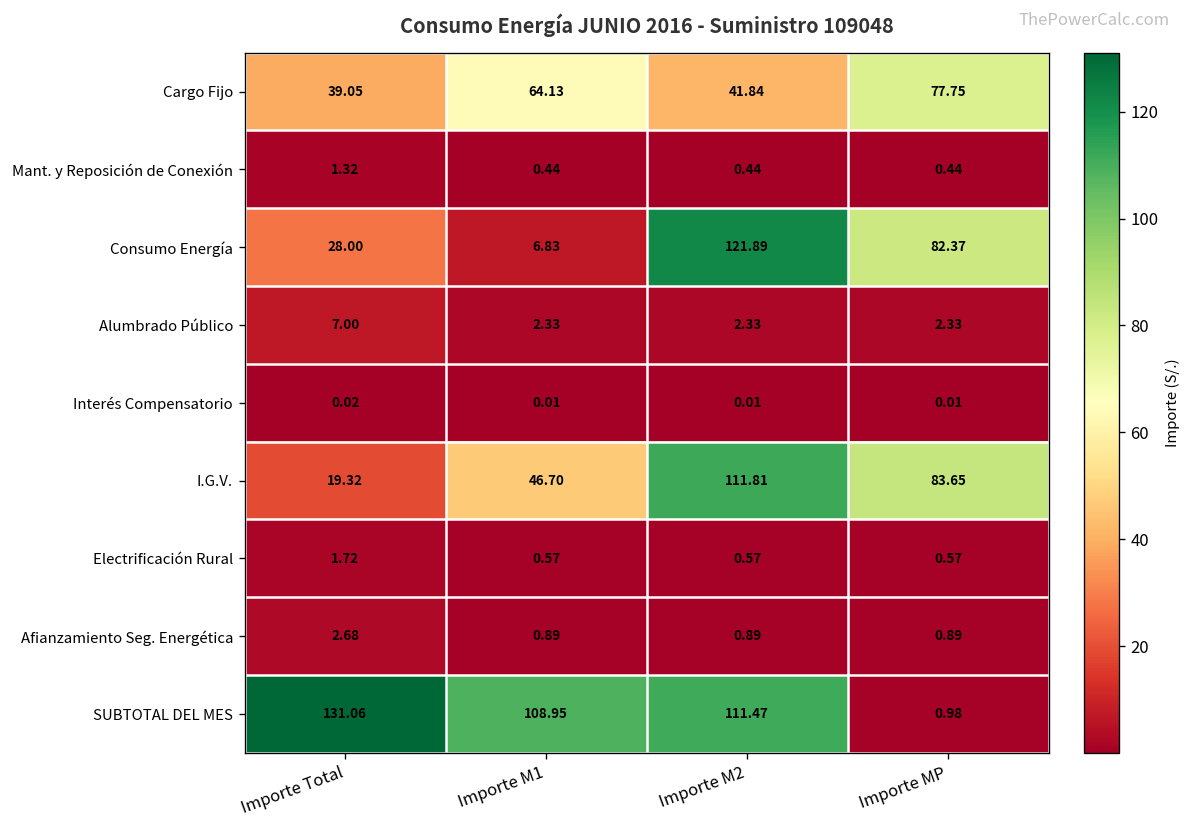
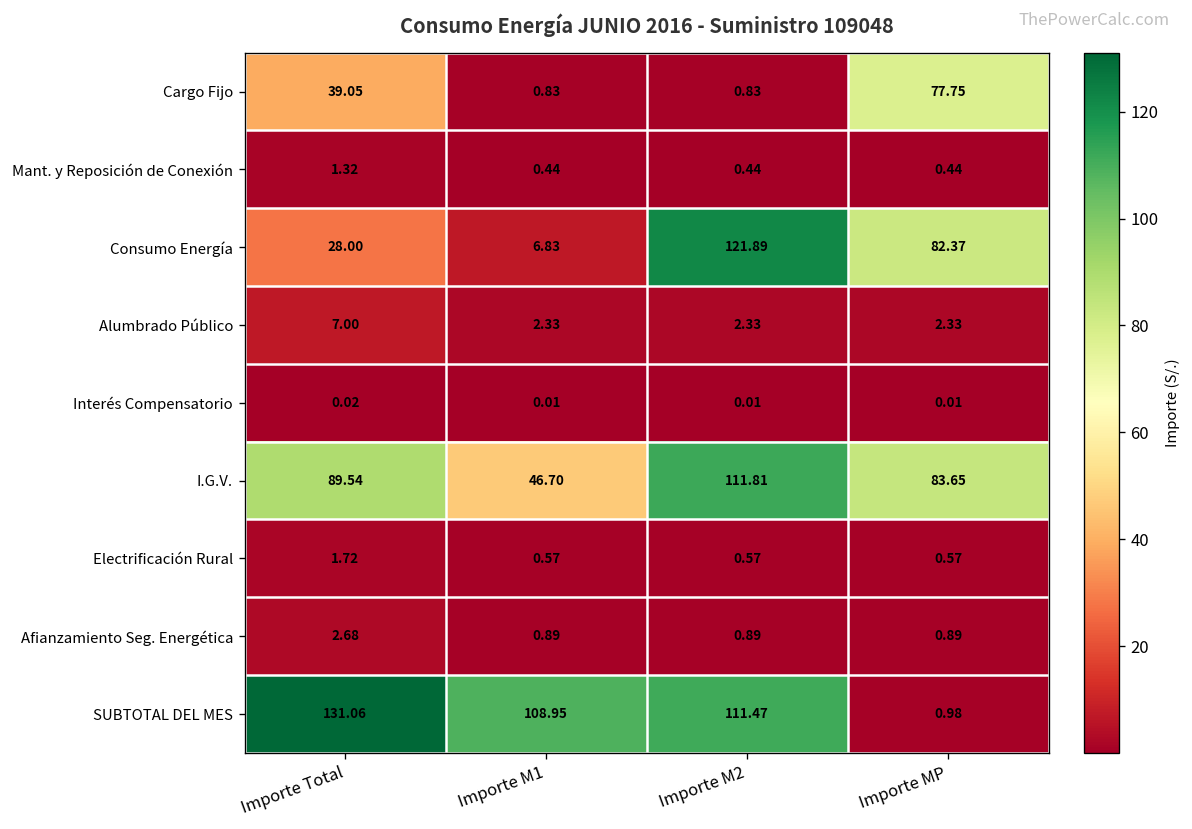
  {
    "Cargo Fijo": {
      "Importe Total": 39.05,
-     "Importe M1": 64.13,
-     "Importe M2": 41.84,
+     "Importe M1": 0.83,
+     "Importe M2": 0.83,
      "Importe MP": 77.75
    },
    "Mant. y Reposición de Conexión": {
      "Importe Total": 1.32,
      "Importe M1": 0.44,
      "Importe M2": 0.44,
      "Importe MP": 0.44
    },
    "Consumo Energía": {
      "Importe Total": 28.00,
      "Importe M1": 6.83,
      "Importe M2": 121.89,
      "Importe MP": 82.37
    },
    "Alumbrado Público": {
      "Importe Total": 7.00,
      "Importe M1": 2.33,
      "Importe M2": 2.33,
      "Importe MP": 2.33
    },
    "Interés Compensatorio": {
      "Importe Total": 0.02,
      "Importe M1": 0.01,
      "Importe M2": 0.01,
      "Importe MP": 0.01
    },
    "I.G.V.": {
-     "Importe Total": 19.32,
+     "Importe Total": 89.54,
      "Importe M1": 46.70,
      "Importe M2": 111.81,
      "Importe MP": 83.65
    },
    "Electrificación Rural": {
      "Importe Total": 1.72,
      "Importe M1": 0.57,
      "Importe M2": 0.57,
      "Importe MP": 0.57
    },
    "Afianzamiento Seg. Energética": {
      "Importe Total": 2.68,
      "Importe M1": 0.89,
      "Importe M2": 0.89,
      "Importe MP": 0.89
    },
    "SUBTOTAL DEL MES": {
      "Importe Total": 131.06,
      "Importe M1": 108.95,
      "Importe M2": 111.47,
      "Importe MP": 0.98
    }
  }
